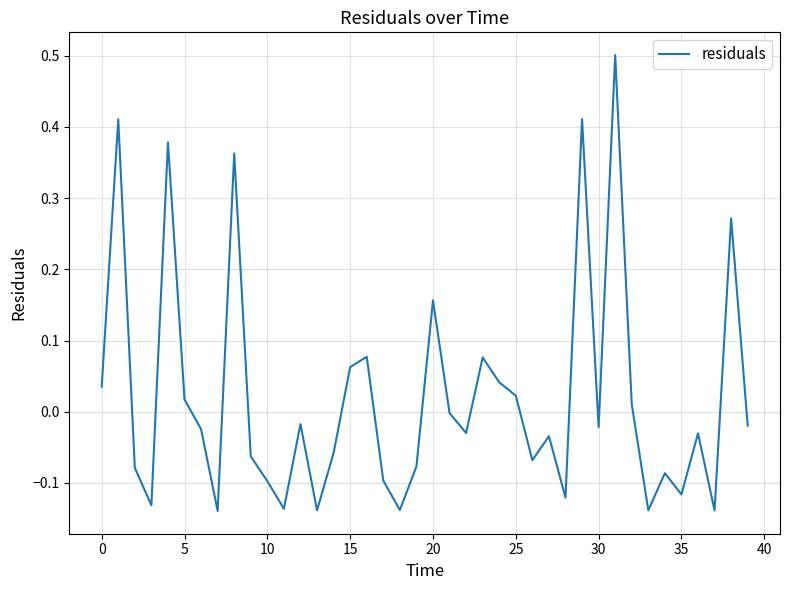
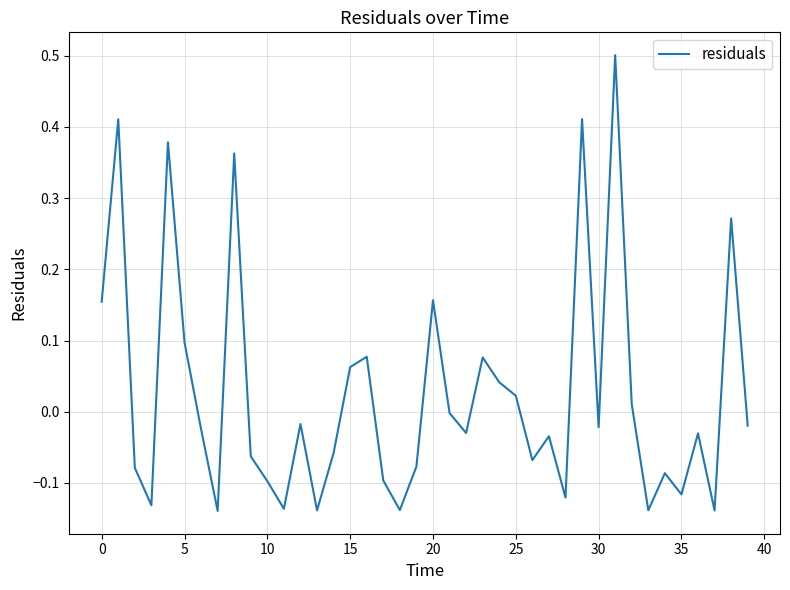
  {
-   "0": 0.04,
-   "5": 0.02,
+   "0": 0.15,
+   "5": 0.10,
    "10": -0.10,
    "15": 0.06,
    "20": 0.16,
    "25": 0.02,
    "30": -0.02,
    "35": -0.12
  }
